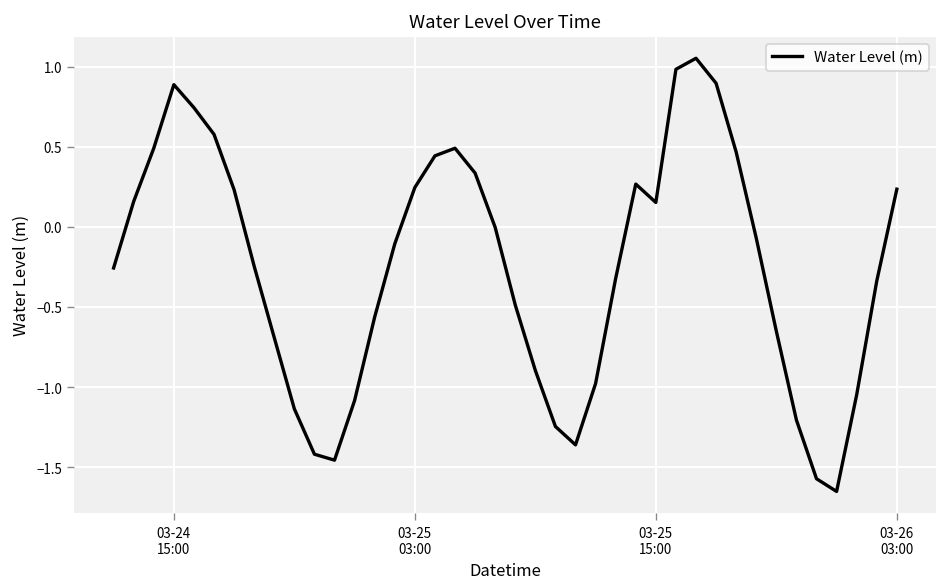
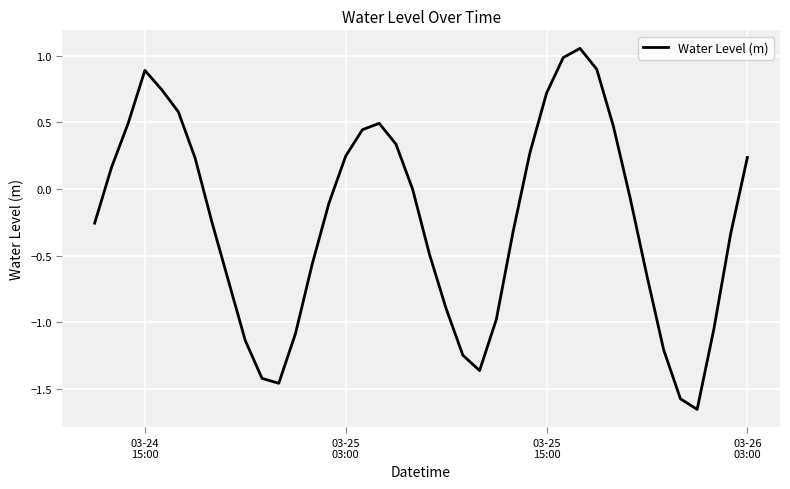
  {
    "03-24 15:00": 0.89,
    "03-25 03:00": 0.25,
-   "03-25 15:00": 0.15,
+   "03-25 15:00": 0.72,
    "03-26 03:00": 0.24
  }
